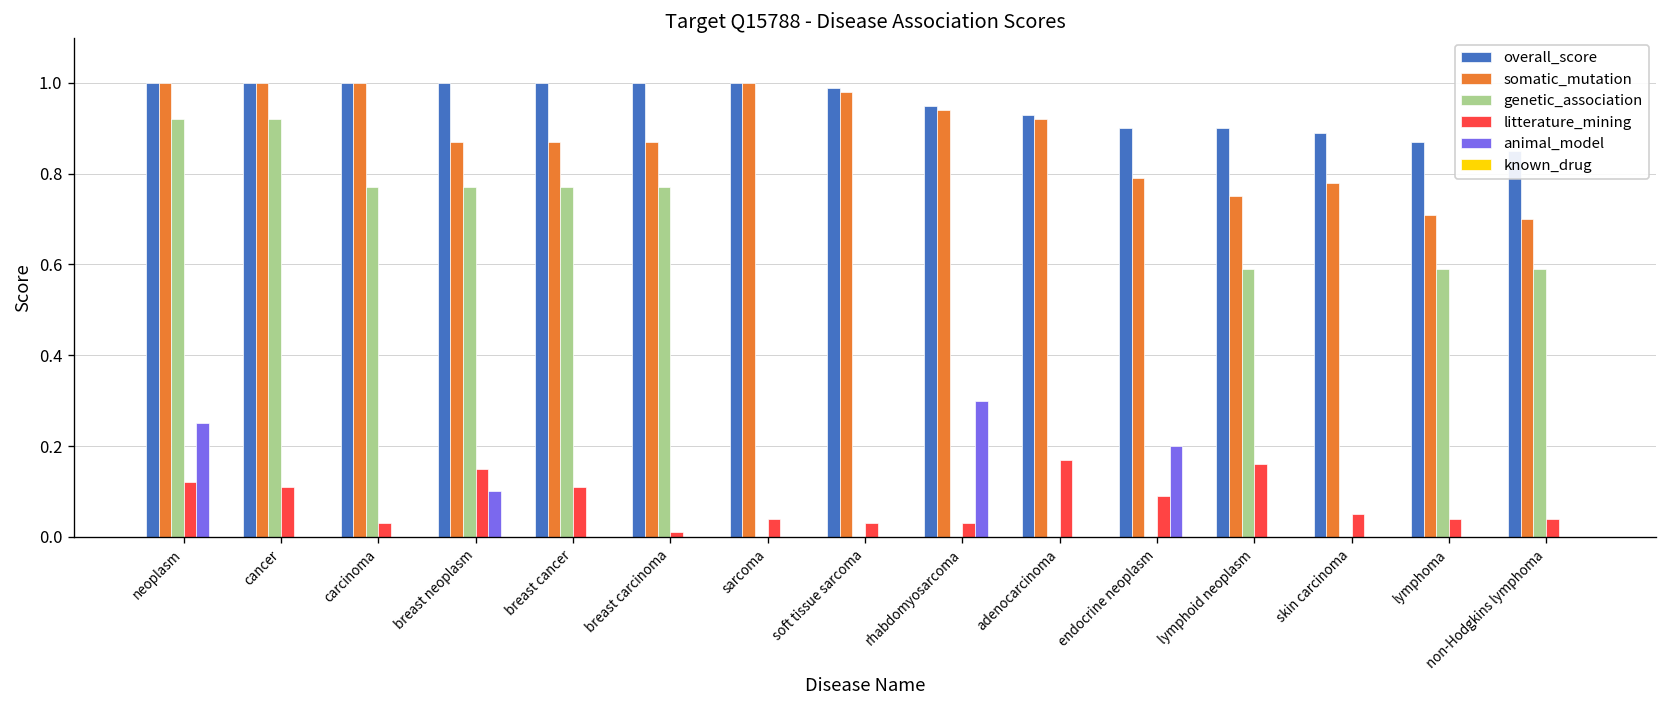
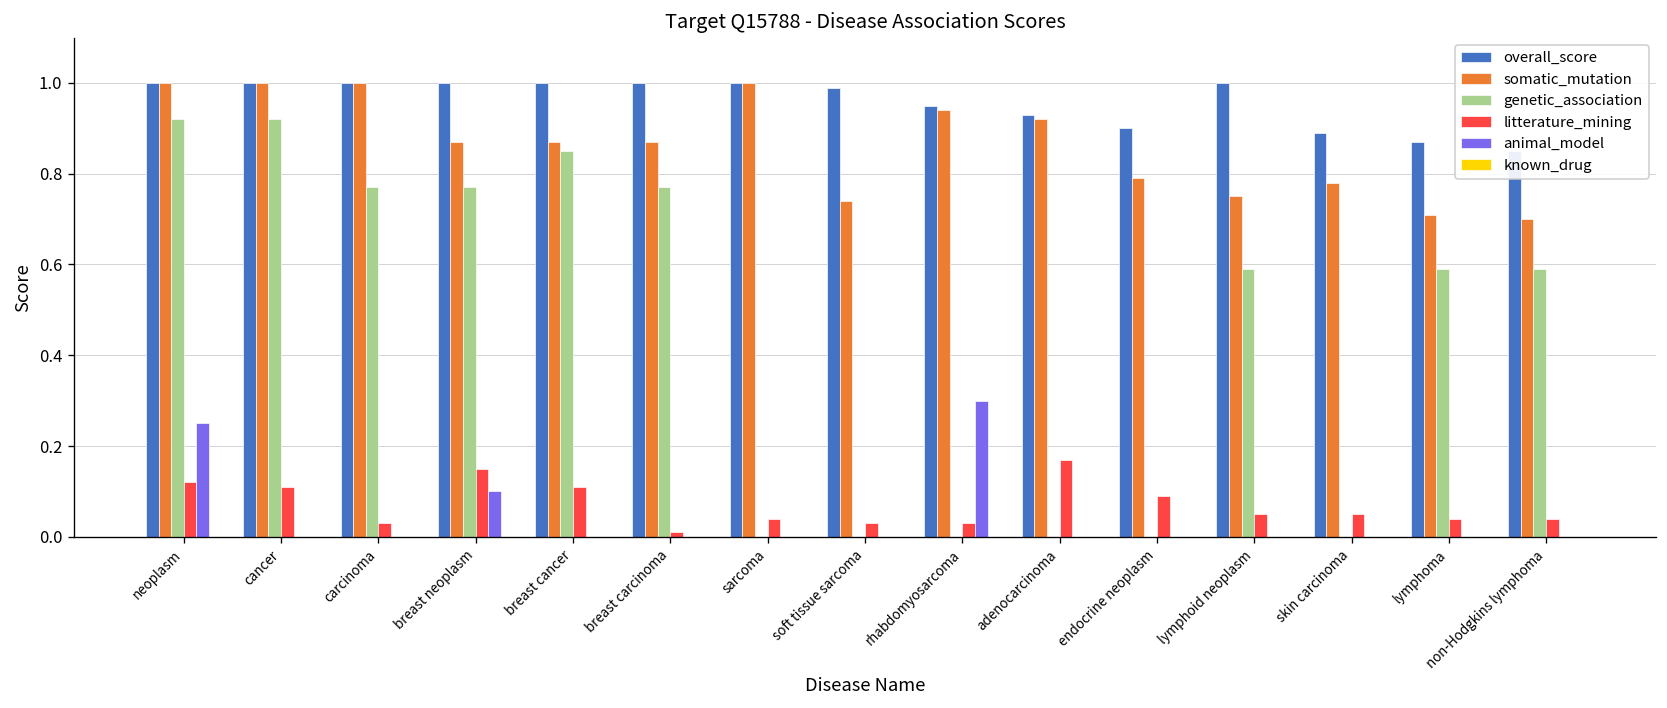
  {
    "overall_score": {
      "neoplasm": 1.0,
      "cancer": 1.0,
      "carcinoma": 1.0,
      "breast neoplasm": 1.0,
      "breast cancer": 1.0,
      "breast carcinoma": 1.0,
      "sarcoma": 1.0,
      "soft tissue sarcoma": 0.99,
      "rhabdomyosarcoma": 0.95,
      "adenocarcinoma": 0.93,
      "endocrine neoplasm": 0.9,
-     "lymphoid neoplasm": 0.9,
+     "lymphoid neoplasm": 1.0,
      "skin carcinoma": 0.89,
      "lymphoma": 0.87
    },
    "somatic_mutation": {
      "neoplasm": 1.00,
      "cancer": 1.00,
      "carcinoma": 1.00,
      "breast neoplasm": 0.87,
      "breast cancer": 0.87,
      "breast carcinoma": 0.87,
      "sarcoma": 1.00,
-     "soft tissue sarcoma": 0.98,
+     "soft tissue sarcoma": 0.74,
      "rhabdomyosarcoma": 0.94,
      "adenocarcinoma": 0.92,
      "endocrine neoplasm": 0.79,
      "lymphoid neoplasm": 0.75,
      "skin carcinoma": 0.78,
      "lymphoma": 0.71,
      "non-Hodgkins lymphoma": 0.70
    },
    "genetic_association": {
      "neoplasm": 0.92,
      "cancer": 0.92,
      "carcinoma": 0.77,
      "breast neoplasm": 0.77,
-     "breast cancer": 0.77,
+     "breast cancer": 0.85,
      "breast carcinoma": 0.77,
      "sarcoma": 0.00,
      "soft tissue sarcoma": 0.00,
      "rhabdomyosarcoma": 0.00,
      "adenocarcinoma": 0.00,
      "endocrine neoplasm": 0.00,
      "lymphoid neoplasm": 0.59,
      "skin carcinoma": 0.00,
      "lymphoma": 0.59,
      "non-Hodgkins lymphoma": 0.59
    },
    "litterature_mining": {
      "neoplasm": 0.12,
      "cancer": 0.11,
      "carcinoma": 0.03,
      "breast neoplasm": 0.15,
      "breast cancer": 0.11,
      "breast carcinoma": 0.01,
      "sarcoma": 0.04,
      "soft tissue sarcoma": 0.03,
      "rhabdomyosarcoma": 0.03,
      "adenocarcinoma": 0.17,
      "endocrine neoplasm": 0.09,
-     "lymphoid neoplasm": 0.16,
+     "lymphoid neoplasm": 0.05,
      "skin carcinoma": 0.05,
      "lymphoma": 0.04,
      "non-Hodgkins lymphoma": 0.04
    },
    "animal_model": {
      "neoplasm": 0.25,
      "cancer": 0.0,
      "carcinoma": 0.0,
      "breast neoplasm": 0.1,
      "breast cancer": 0.0,
      "breast carcinoma": 0.0,
      "sarcoma": 0.0,
      "soft tissue sarcoma": 0.0,
      "rhabdomyosarcoma": 0.3,
      "adenocarcinoma": 0.0,
-     "endocrine neoplasm": 0.2,
+     "endocrine neoplasm": 0.0,
      "lymphoid neoplasm": 0.0,
      "skin carcinoma": 0.0,
      "lymphoma": 0.0,
      "non-Hodgkins lymphoma": 0.0
    },
    "known_drug": {
      "neoplasm": 0.00,
      "cancer": 0.00,
      "carcinoma": 0.00,
      "breast neoplasm": 0.00,
      "breast cancer": 0.00,
      "breast carcinoma": 0.00,
      "sarcoma": 0.00,
      "soft tissue sarcoma": 0.00,
      "rhabdomyosarcoma": 0.00,
      "adenocarcinoma": 0.00,
      "endocrine neoplasm": 0.00,
      "lymphoid neoplasm": 0.00,
      "skin carcinoma": 0.00,
      "lymphoma": 0.00,
      "non-Hodgkins lymphoma": 0.00
    }
  }
